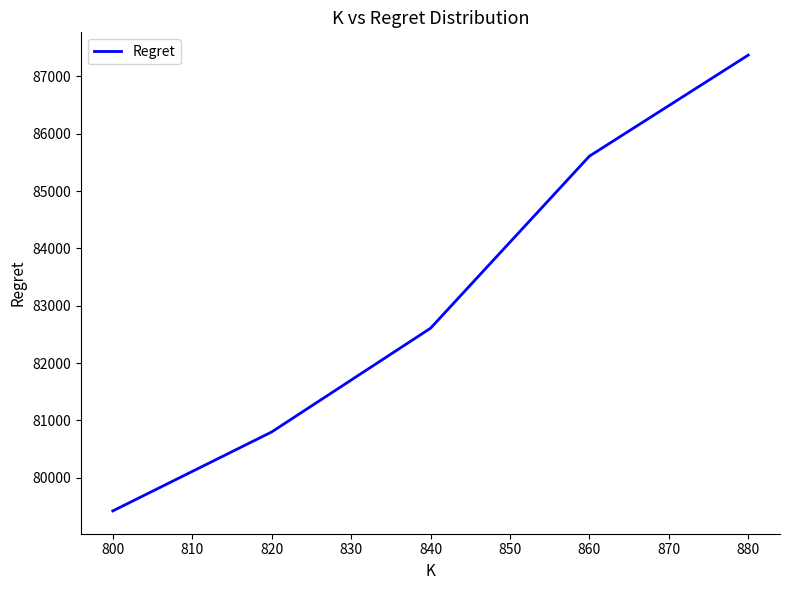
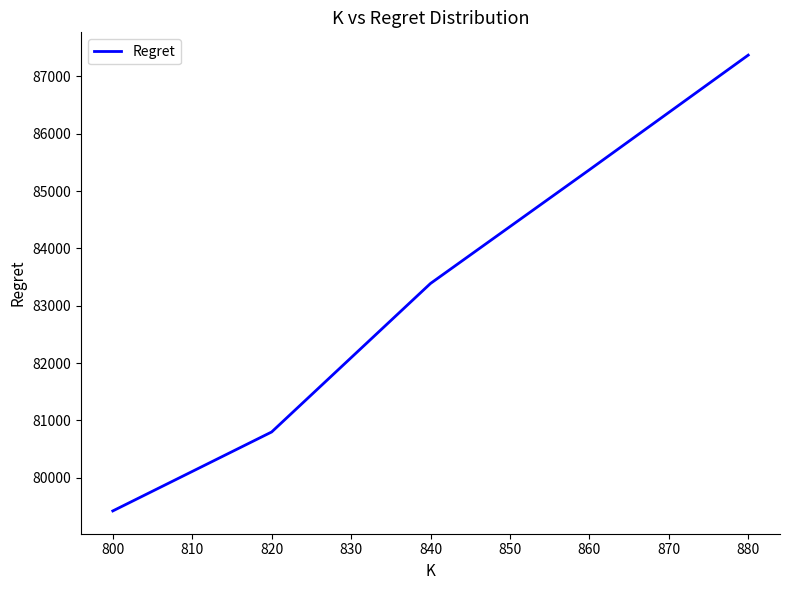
  {
    "800": 79400,
    "820": 80800,
-   "840": 82600,
-   "860": 85600,
+   "840": 83400,
+   "860": 85400,
    "880": 87400
  }
